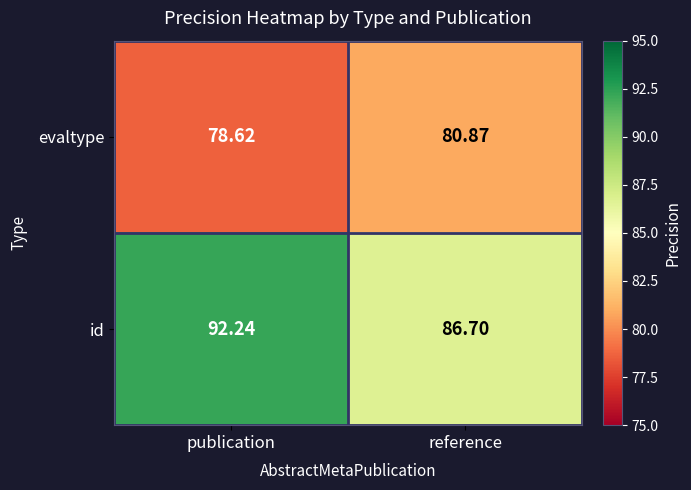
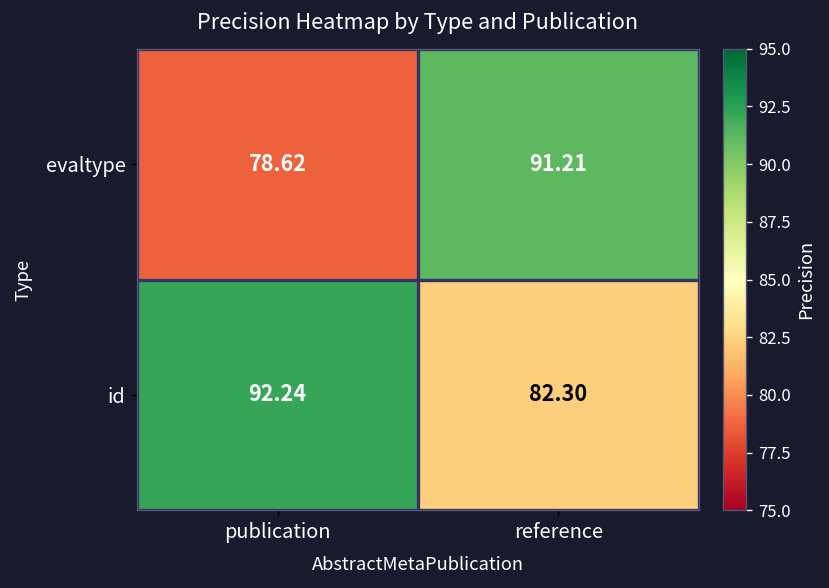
  {
    "evaltype": {
      "publication": 78.62,
-     "reference": 80.87
+     "reference": 91.21
    },
    "id": {
      "publication": 92.24,
-     "reference": 86.70
+     "reference": 82.30
    }
  }
